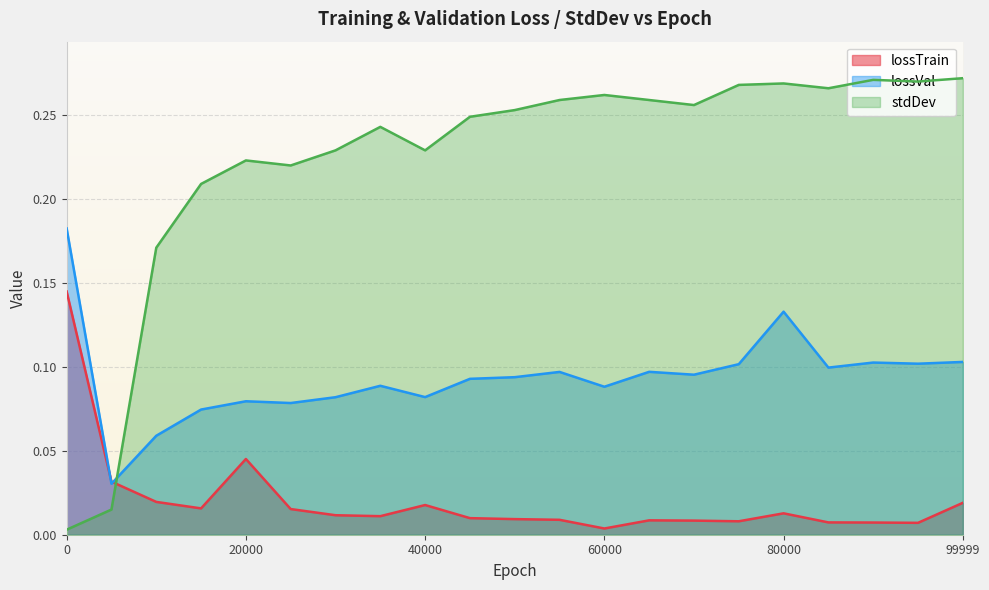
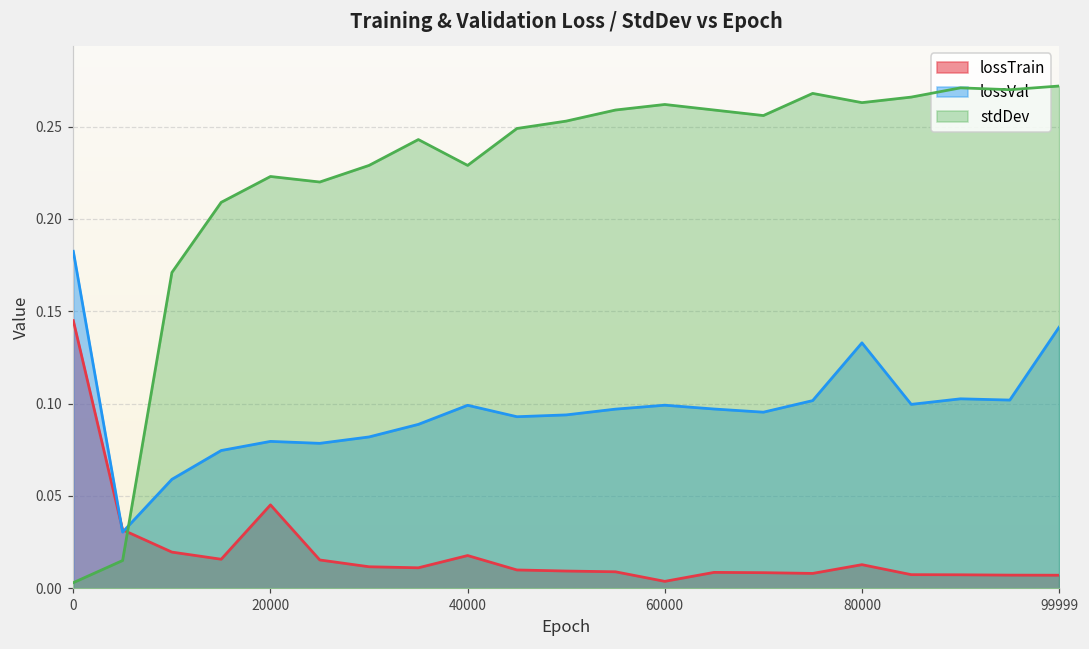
  {
    "lossTrain": {
      "0": 0.145,
      "20000": 0.045,
      "40000": 0.018,
      "60000": 0.004,
      "80000": 0.013,
-     "99999": 0.019
+     "99999": 0.007
    },
    "lossVal": {
      "0": 0.182,
      "20000": 0.080,
-     "40000": 0.082,
-     "60000": 0.088,
+     "40000": 0.099,
+     "60000": 0.099,
      "80000": 0.133,
-     "99999": 0.103
+     "99999": 0.141
    },
    "stdDev": {
      "0": 0.003,
      "20000": 0.223,
      "40000": 0.229,
      "60000": 0.262,
-     "80000": 0.269,
+     "80000": 0.263,
      "99999": 0.272
    }
  }
